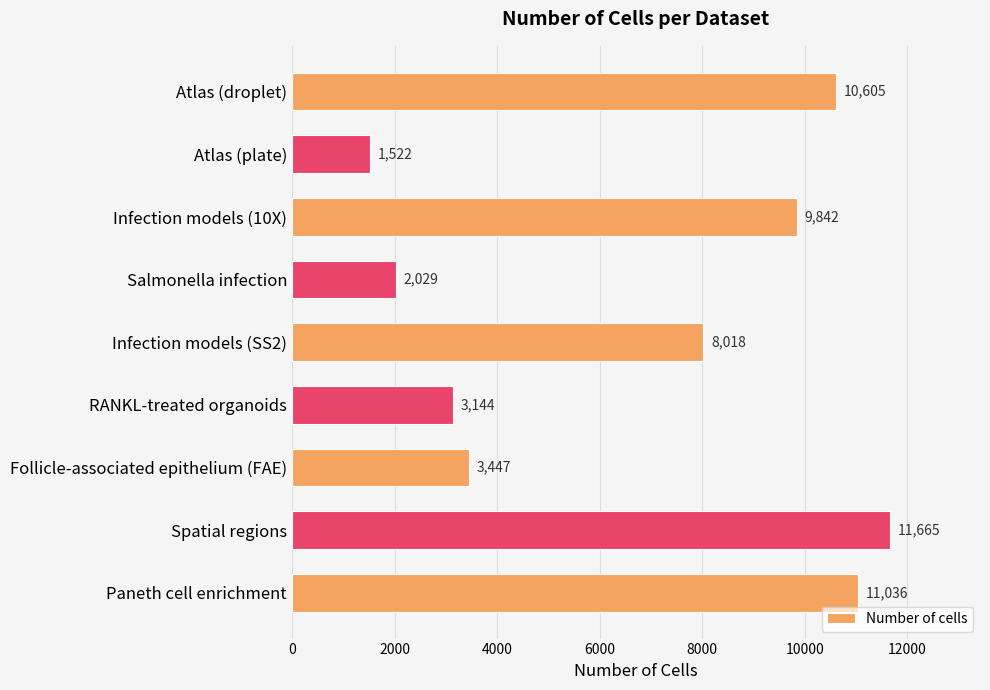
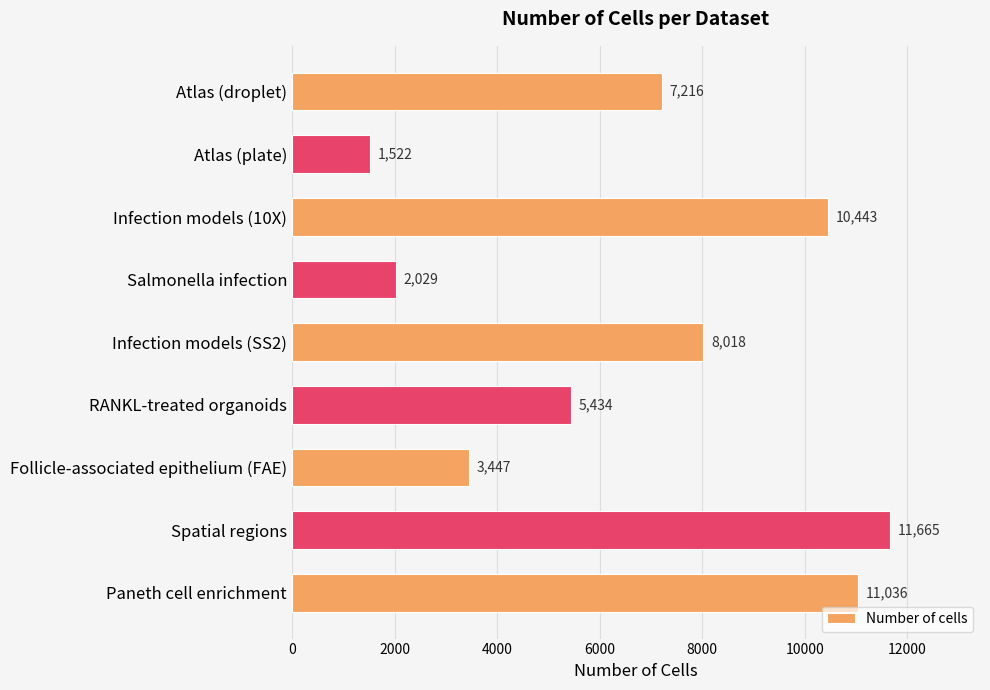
  {
-   "Atlas (droplet)": "10,605",
+   "Atlas (droplet)": "7,216",
    "Atlas (plate)": "1,522",
-   "Infection models (10X)": "9,842",
+   "Infection models (10X)": "10,443",
    "Salmonella infection": "2,029",
    "Infection models (SS2)": "8,018",
-   "RANKL-treated organoids": "3,144",
+   "RANKL-treated organoids": "5,434",
    "Follicle-associated epithelium (FAE)": "3,447",
    "Spatial regions": "11,665",
    "Paneth cell enrichment": "11,036"
  }
